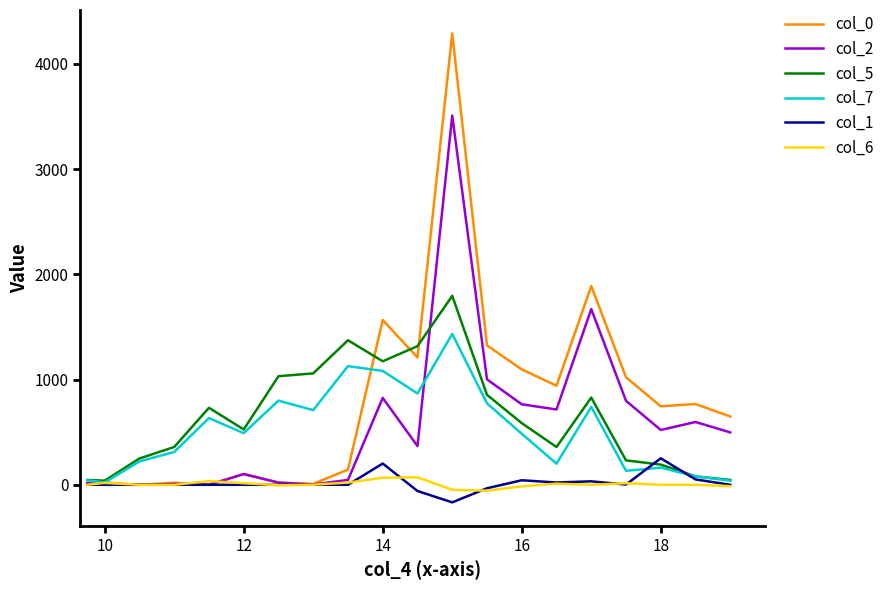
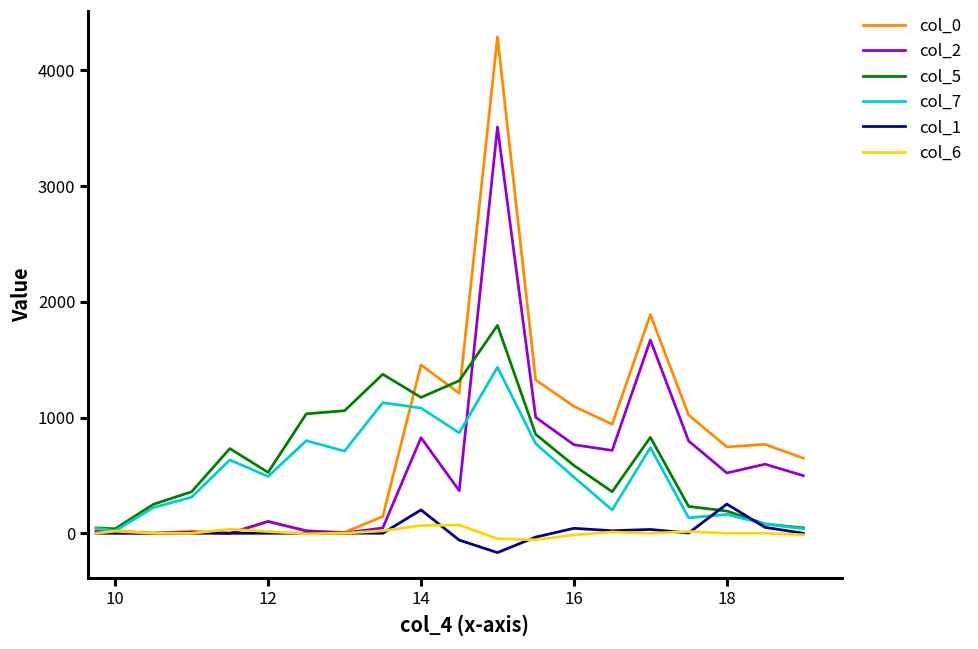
  {
    "col_0": {
-     "14": 1570,
+     "14": 1460,
      "16": 1100,
      "18": 750
    },
    "col_2": {
      "14": 830,
      "16": 770,
      "18": 520
    },
    "col_5": {
      "12": 530,
      "14": 1170,
      "16": 590,
      "18": 190
    },
    "col_7": {
      "12": 490,
      "14": 1080,
      "16": 490,
      "18": 160
    },
    "col_1": {
      "14": 200,
      "16": 40,
      "18": 250
    },
    "col_6": {
      "14": 70,
      "16": -20,
      "18": 0
    }
  }
